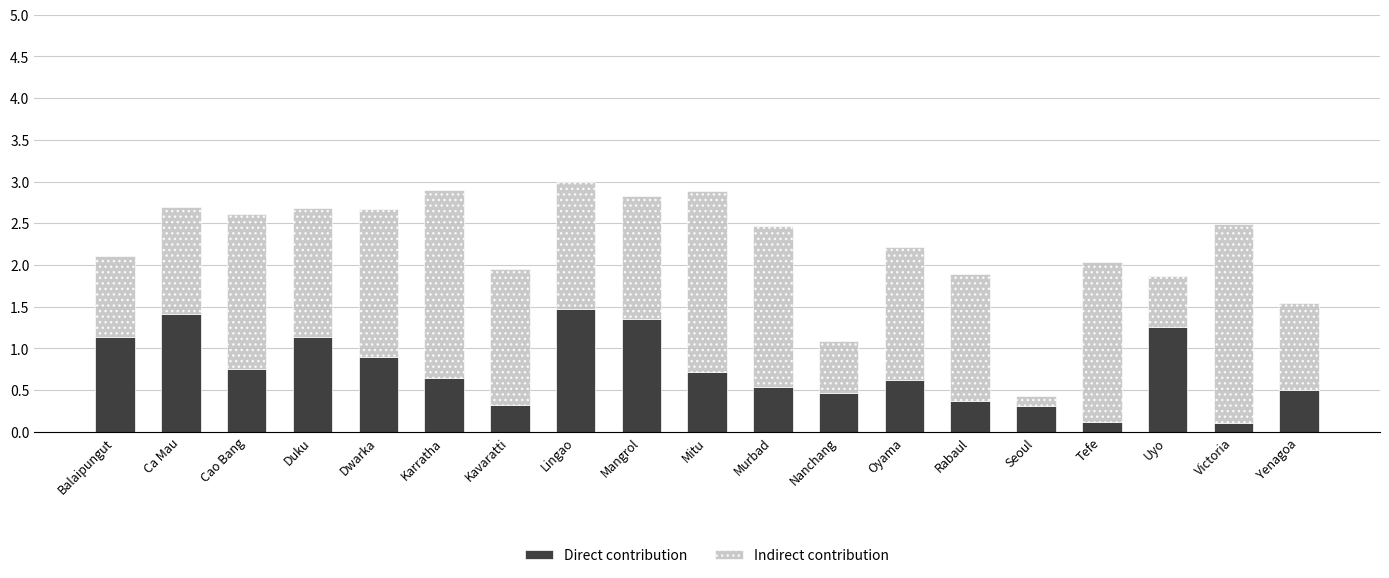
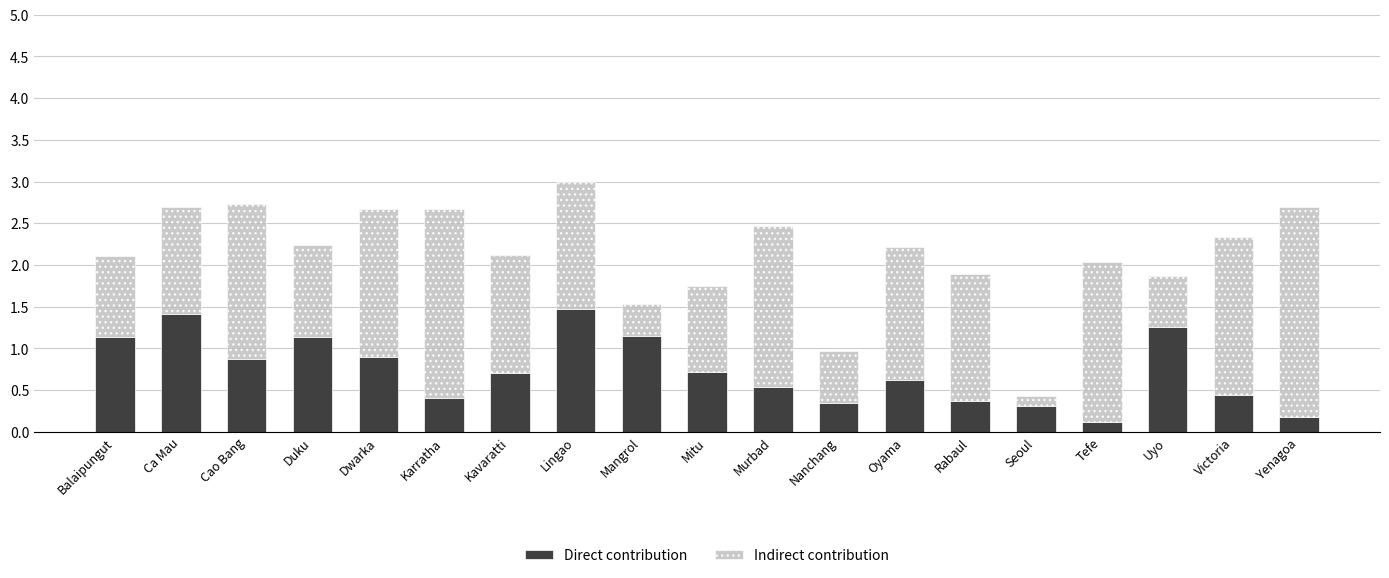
  {
    "Direct contribution": {
      "Balaipungut": 1.1,
      "Ca Mau": 1.4,
-     "Cao Bang": 0.8,
+     "Cao Bang": 0.9,
      "Duku": 1.1,
      "Dwarka": 0.9,
-     "Karratha": 0.6,
-     "Kavaratti": 0.3,
+     "Karratha": 0.4,
+     "Kavaratti": 0.7,
      "Lingao": 1.5,
-     "Mangrol": 1.4,
+     "Mangrol": 1.2,
      "Mitu": 0.7,
      "Murbad": 0.5,
-     "Nanchang": 0.5,
+     "Nanchang": 0.3,
      "Oyama": 0.6,
      "Rabaul": 0.4,
      "Seoul": 0.3,
      "Tefe": 0.1,
      "Uyo": 1.3,
-     "Victoria": 0.1,
-     "Yenagoa": 0.5
+     "Victoria": 0.4,
+     "Yenagoa": 0.2
    },
    "Indirect contribution": {
      "Balaipungut": 1.0,
      "Ca Mau": 1.3,
      "Cao Bang": 1.9,
-     "Duku": 1.5,
+     "Duku": 1.1,
      "Dwarka": 1.8,
      "Karratha": 2.3,
-     "Kavaratti": 1.6,
+     "Kavaratti": 1.4,
      "Lingao": 1.5,
-     "Mangrol": 1.5,
-     "Mitu": 2.2,
+     "Mangrol": 0.4,
+     "Mitu": 1.0,
      "Murbad": 1.9,
      "Nanchang": 0.6,
      "Oyama": 1.6,
      "Rabaul": 1.5,
      "Seoul": 0.1,
      "Tefe": 1.9,
      "Uyo": 0.6,
-     "Victoria": 2.4,
-     "Yenagoa": 1.0
+     "Victoria": 1.9,
+     "Yenagoa": 2.5
    }
  }
